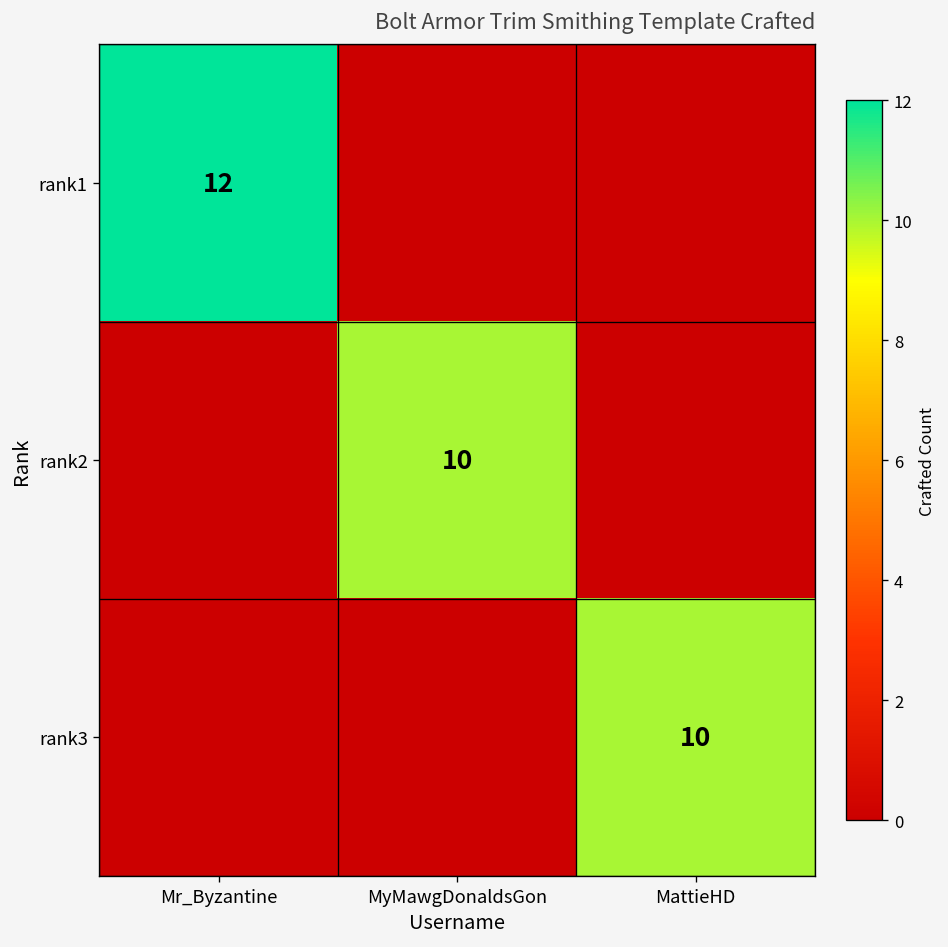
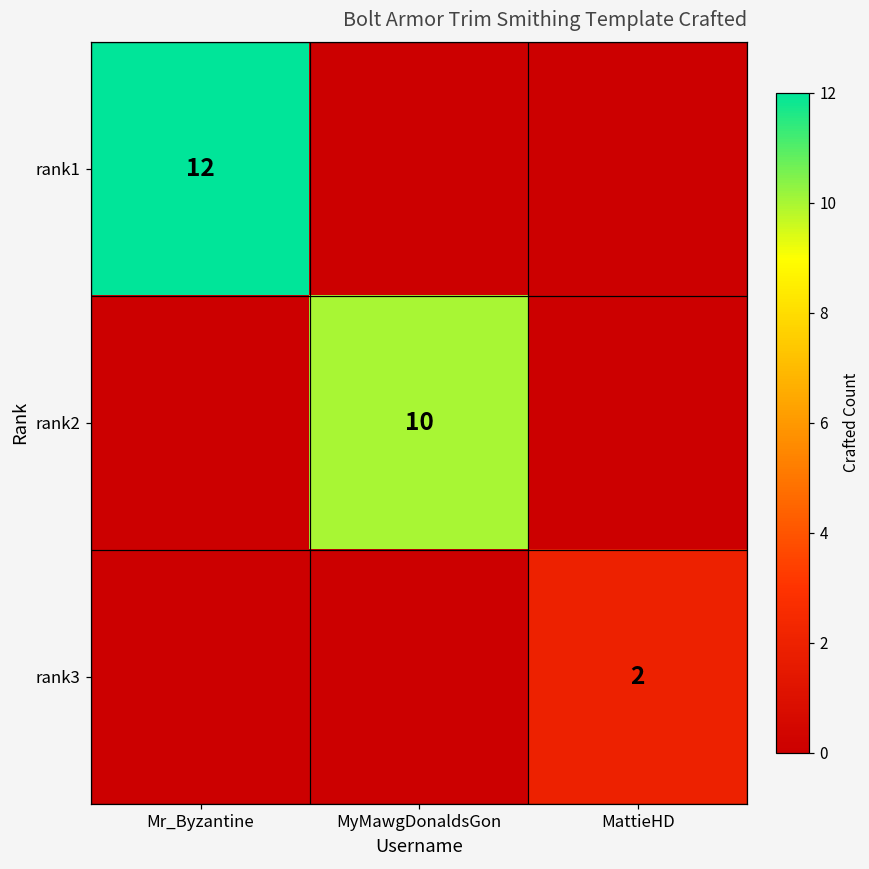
  {
    "rank1": {
      "Mr_Byzantine": 12
    },
    "rank2": {
      "MyMawgDonaldsGon": 10
    },
    "rank3": {
-     "MattieHD": 10
+     "MattieHD": 2
    }
  }
